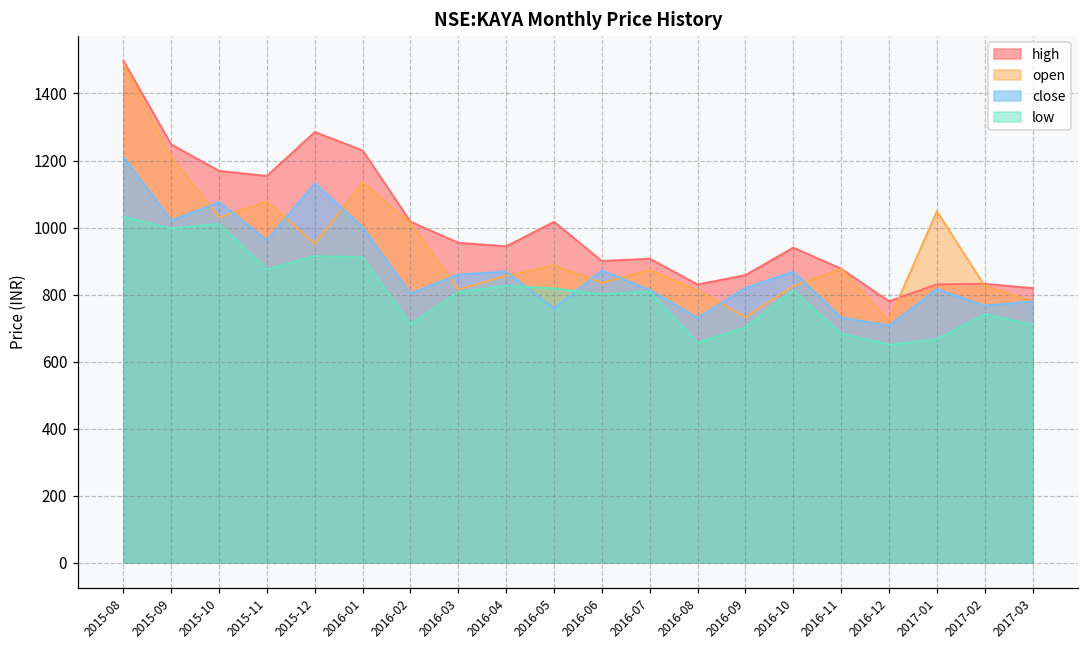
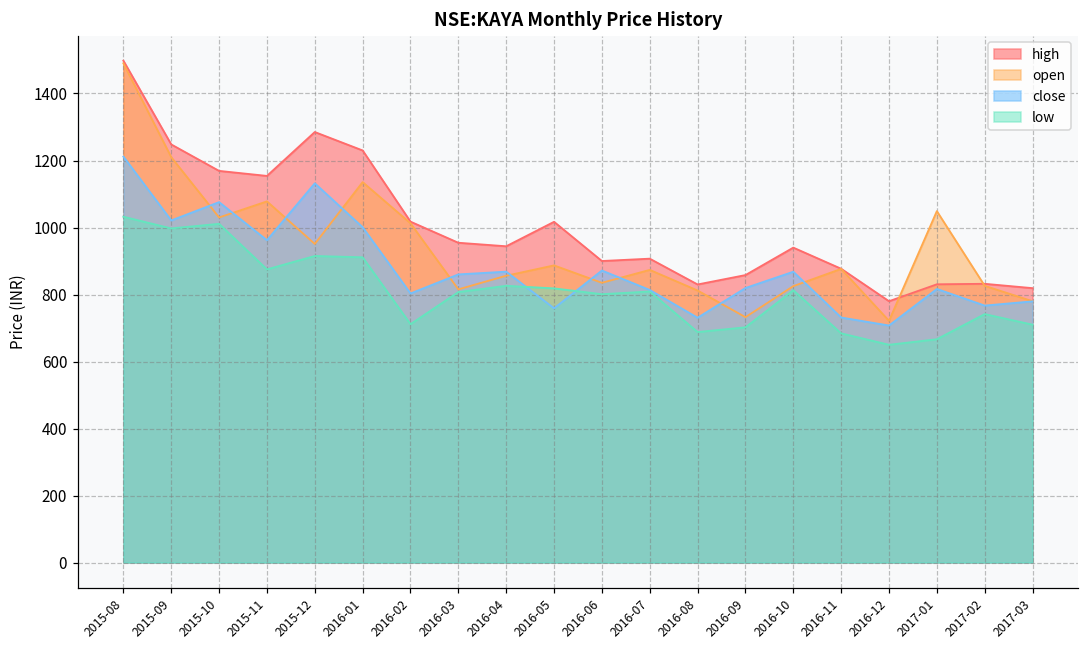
  {
    "high": {
      "2015-09": 1250,
      "2015-10": 1170,
      "2015-11": 1150,
      "2015-12": 1290,
      "2016-01": 1230,
      "2016-03": 950,
      "2016-04": 940,
      "2016-05": 1020,
      "2016-06": 900,
      "2016-07": 910,
      "2016-08": 830,
      "2016-09": 860,
      "2016-10": 940,
      "2016-12": 780,
      "2017-01": 830,
      "2017-03": 820
    },
    "open": {
      "2015-09": 1210,
      "2015-10": 1030,
      "2015-11": 1080,
      "2015-12": 950,
      "2016-01": 1140,
      "2016-04": 860,
      "2016-05": 890,
      "2016-06": 840,
      "2016-07": 870,
      "2016-08": 810,
      "2016-09": 730,
      "2016-10": 830,
      "2016-12": 720,
      "2017-01": 1050
    },
    "close": {
      "2015-08": 1210,
      "2015-09": 1020,
      "2015-10": 1080,
      "2015-11": 960,
      "2015-12": 1130,
      "2016-01": 1000,
      "2016-02": 800,
      "2016-03": 860,
      "2016-04": 870,
      "2016-05": 760,
      "2016-06": 870,
      "2016-08": 730,
      "2016-09": 820,
      "2016-10": 870,
      "2016-11": 730,
      "2016-12": 710,
      "2017-01": 820,
      "2017-02": 770
    },
    "low": {
      "2015-08": 1030,
      "2015-09": 1000,
      "2015-10": 1010,
      "2015-11": 880,
      "2015-12": 920,
      "2016-01": 910,
      "2016-02": 710,
      "2016-04": 830,
      "2016-05": 820,
      "2016-06": 800,
-     "2016-08": 660,
+     "2016-08": 690,
      "2016-09": 700,
      "2016-10": 810,
      "2016-11": 680,
      "2016-12": 650,
      "2017-01": 670,
      "2017-02": 740,
      "2017-03": 710
    }
  }
